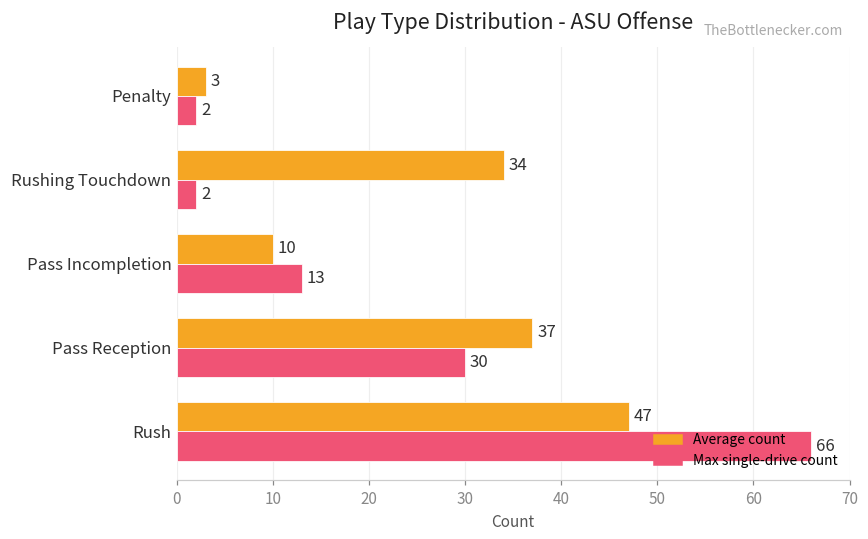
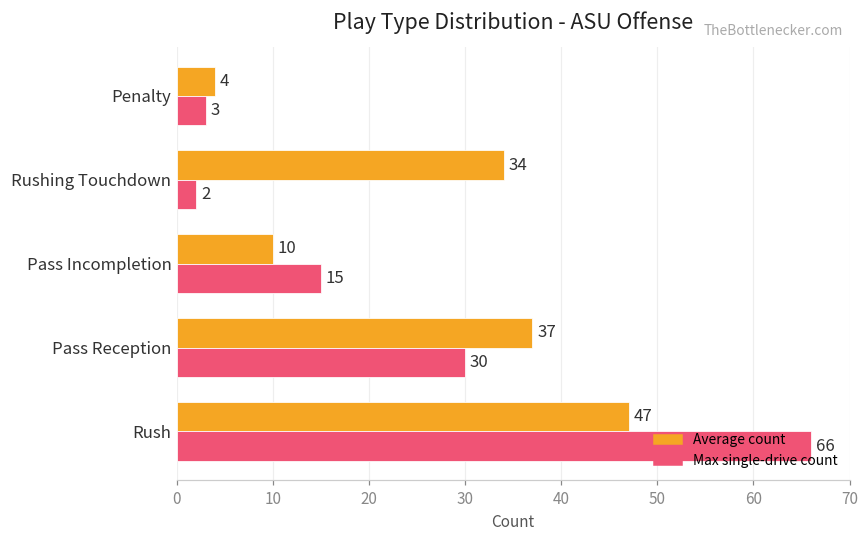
  {
    "Average count": {
-     "Penalty": 3,
+     "Penalty": 4,
      "Rushing Touchdown": 34,
      "Pass Incompletion": 10,
      "Pass Reception": 37,
      "Rush": 47
    },
    "Max single-drive count": {
-     "Penalty": 2,
+     "Penalty": 3,
      "Rushing Touchdown": 2,
-     "Pass Incompletion": 13,
+     "Pass Incompletion": 15,
      "Pass Reception": 30,
      "Rush": 66
    }
  }
